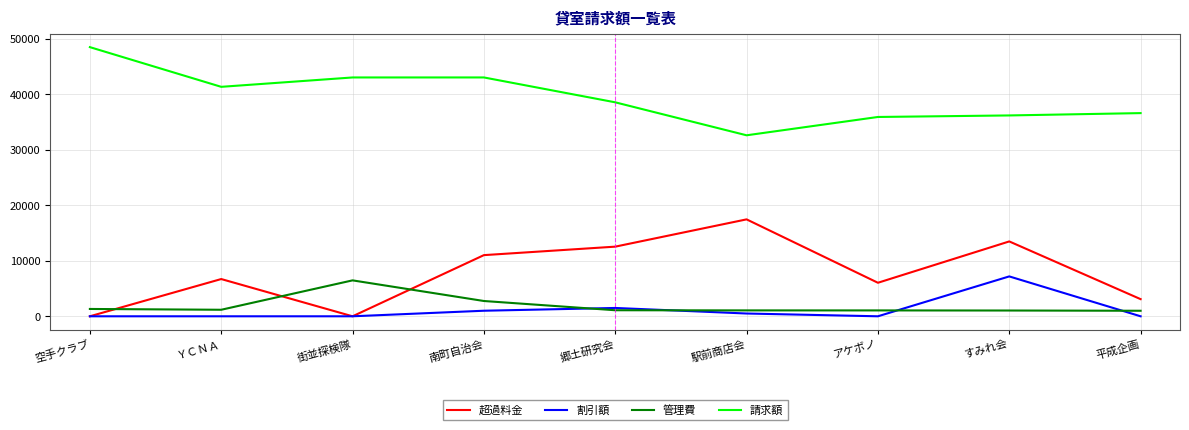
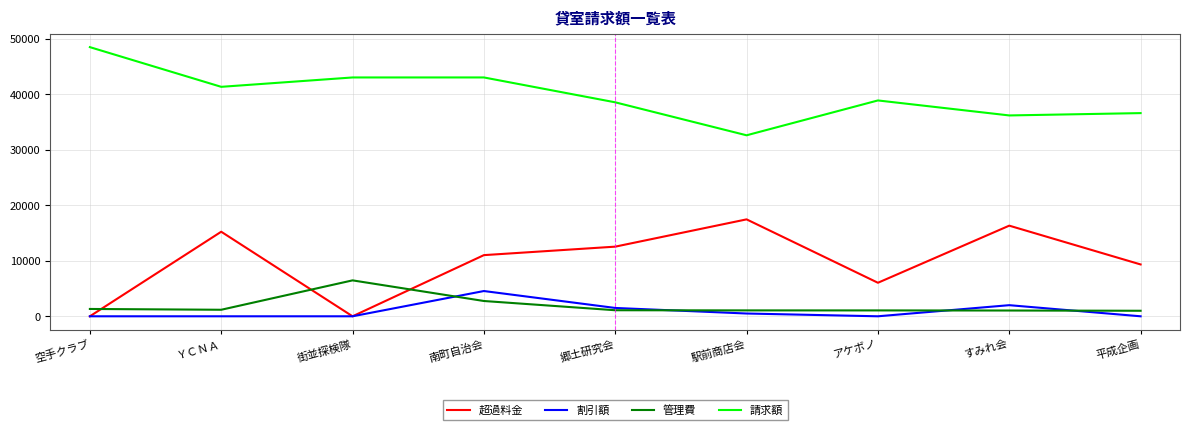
  {
    "超過料金": {
-     "ＹＣＮＡ": 7000,
+     "ＹＣＮＡ": 15000,
      "南町自治会": 11000,
      "郷土研究会": 13000,
      "駅前商店会": 17000,
      "アケボノ": 6000,
-     "すみれ会": 13000,
-     "平成企画": 3000
+     "すみれ会": 16000,
+     "平成企画": 9000
    },
    "割引額": {
      "ＹＣＮＡ": 0,
-     "南町自治会": 1000,
+     "南町自治会": 5000,
      "駅前商店会": 1000,
      "アケボノ": 0,
-     "すみれ会": 7000,
+     "すみれ会": 2000,
      "平成企画": 0
    },
    "管理費": {
      "空手クラブ": 1000,
      "ＹＣＮＡ": 1000,
      "街並探検隊": 6000,
      "南町自治会": 3000,
      "駅前商店会": 1000,
      "アケボノ": 1000,
      "すみれ会": 1000,
      "平成企画": 1000
    },
    "請求額": {
      "空手クラブ": 48000,
      "ＹＣＮＡ": 41000,
      "街並探検隊": 43000,
      "南町自治会": 43000,
      "郷土研究会": 39000,
      "駅前商店会": 33000,
-     "アケボノ": 36000,
+     "アケボノ": 39000,
      "すみれ会": 36000,
      "平成企画": 37000
    }
  }
